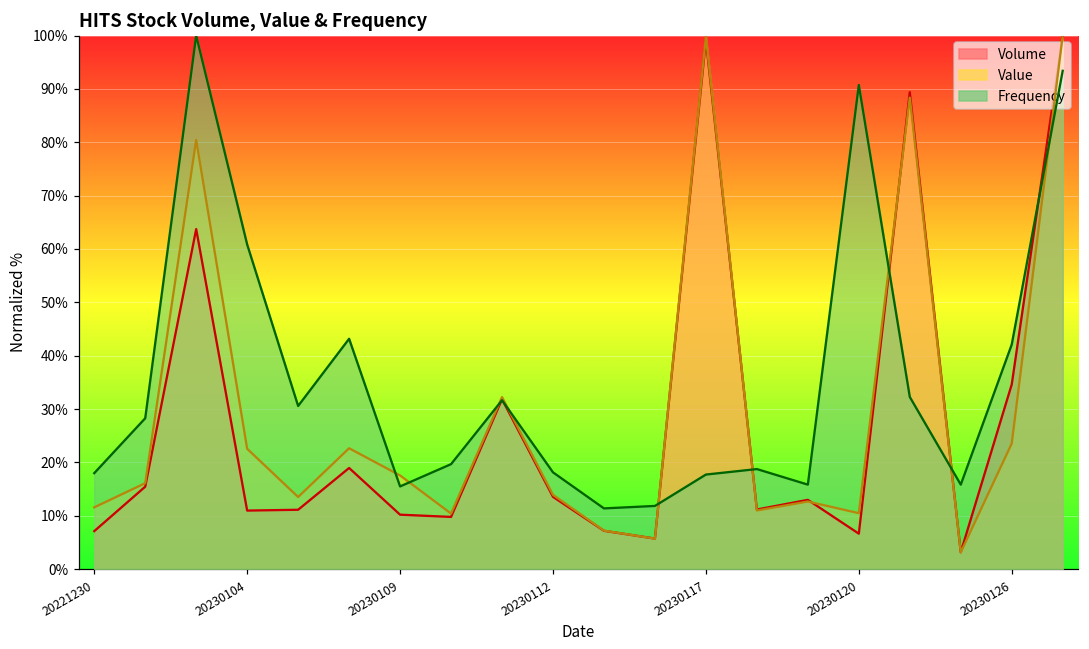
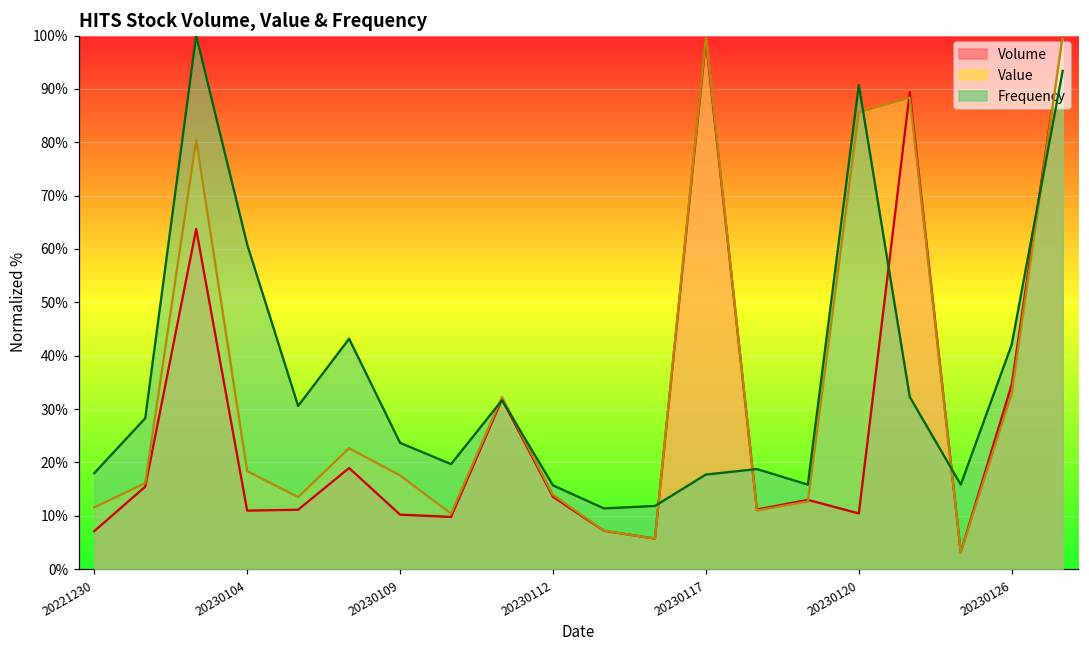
  {
    "Volume": {
      "20221230": "7%",
      "20230104": "11%",
      "20230109": "10%",
      "20230117": "99%",
-     "20230120": "7%",
+     "20230120": "10%",
      "20230126": "35%"
    },
    "Value": {
      "20221230": "12%",
-     "20230104": "23%",
+     "20230104": "18%",
      "20230109": "18%",
      "20230117": "100%",
-     "20230120": "10%",
-     "20230126": "24%"
+     "20230120": "86%",
+     "20230126": "33%"
    },
    "Frequency": {
      "20221230": "18%",
      "20230104": "61%",
-     "20230109": "15%",
-     "20230112": "18%",
+     "20230109": "24%",
+     "20230112": "16%",
      "20230117": "18%",
      "20230120": "91%",
      "20230126": "42%"
    }
  }
